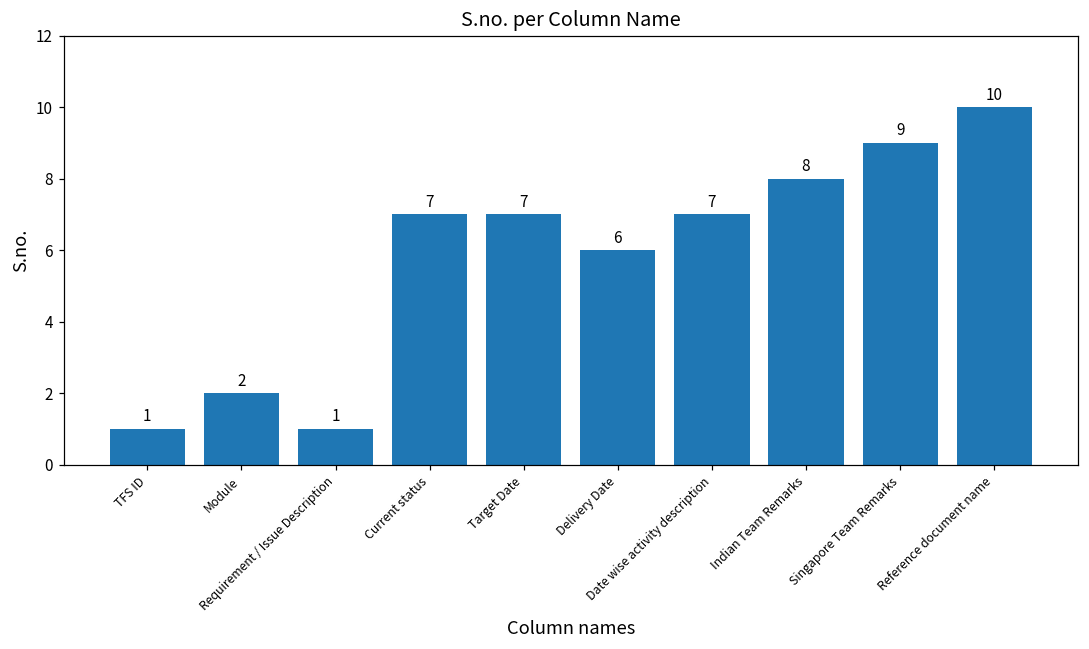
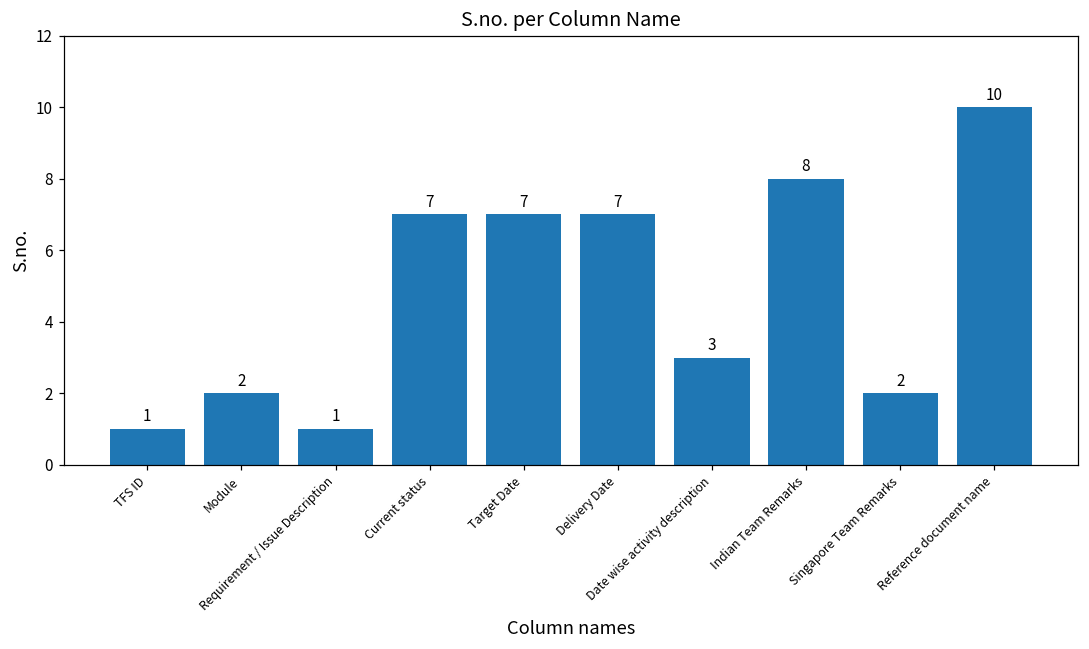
  {
    "TFS ID": 1,
    "Module": 2,
    "Requirement / Issue Description": 1,
    "Current status": 7,
    "Target Date": 7,
-   "Delivery Date": 6,
-   "Date wise activity description": 7,
+   "Delivery Date": 7,
+   "Date wise activity description": 3,
    "Indian Team Remarks": 8,
-   "Singapore Team Remarks": 9,
+   "Singapore Team Remarks": 2,
    "Reference document name": 10
  }
